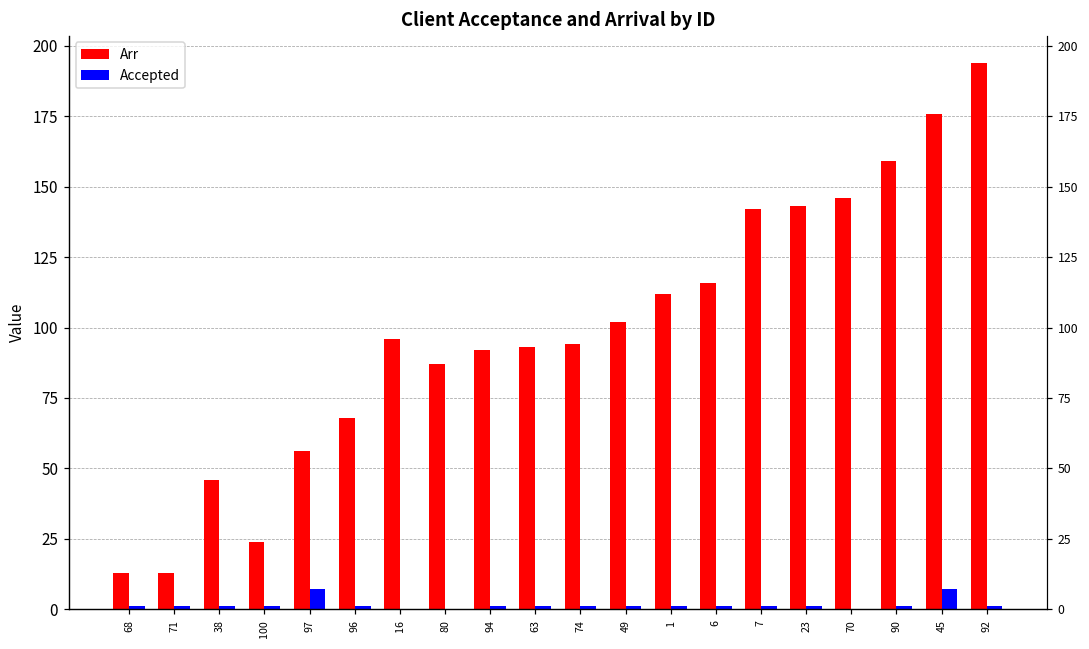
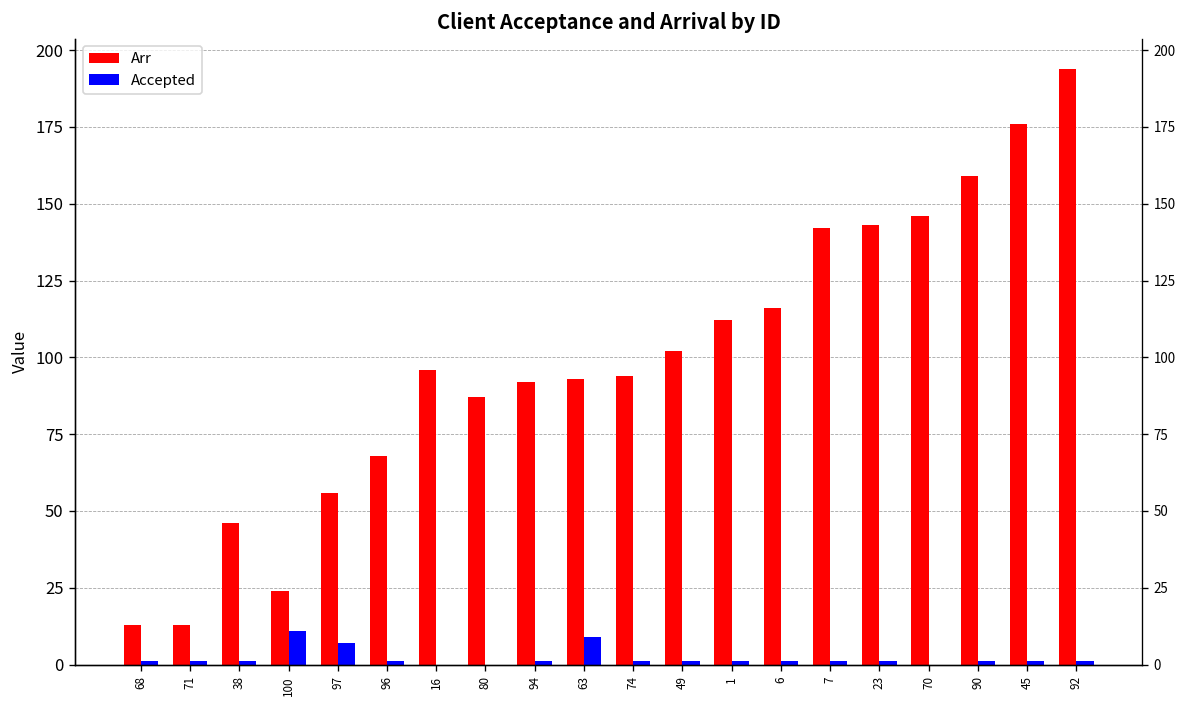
  {
    "Arr": {
      "68": 13,
      "71": 13,
      "38": 46,
      "100": 24,
      "97": 56,
      "96": 68,
      "16": 96,
      "80": 87,
      "94": 92,
      "63": 93,
      "74": 94,
      "49": 102,
      "1": 112,
      "6": 116,
      "7": 142,
      "23": 143,
      "70": 146,
      "90": 159,
      "45": 176,
      "92": 194
    },
    "Accepted": {
      "68": 1,
      "71": 1,
      "38": 1,
-     "100": 1,
+     "100": 11,
      "97": 7,
      "96": 1,
      "16": 0,
      "80": 0,
      "94": 1,
-     "63": 1,
+     "63": 9,
      "74": 1,
      "49": 1,
      "1": 1,
      "6": 1,
      "7": 1,
      "23": 1,
      "70": 0,
      "90": 1,
-     "45": 7,
+     "45": 1,
      "92": 1
    }
  }
